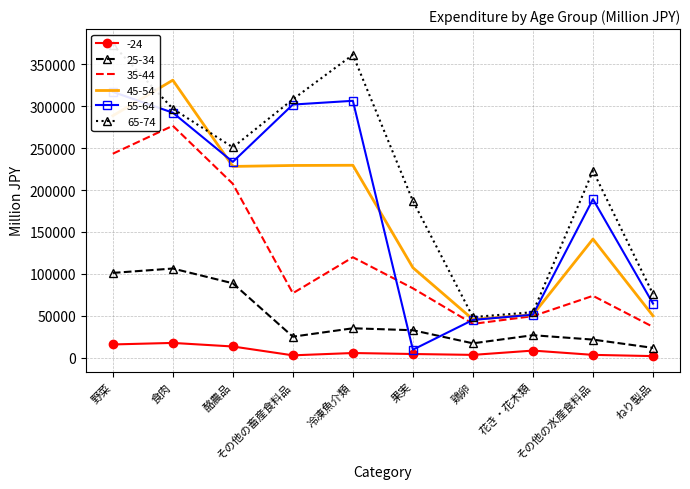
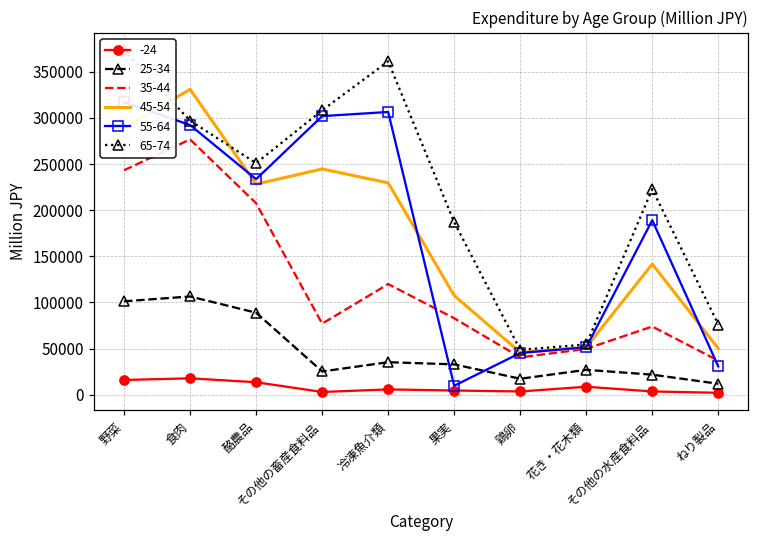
  {
    "45-54": {
      "食肉": 330000,
      "酪農品": 230000,
-     "その他の畜産食料品": 230000,
+     "その他の畜産食料品": 240000,
      "冷凍魚介類": 230000,
      "果実": 110000,
      "その他の水産食料品": 140000,
      "ねり製品": 50000
    },
    "55-64": {
      "食肉": 290000,
      "酪農品": 230000,
      "その他の畜産食料品": 300000,
      "冷凍魚介類": 310000,
      "果実": 10000,
      "その他の水産食料品": 190000,
-     "ねり製品": 60000
+     "ねり製品": 30000
    }
  }
